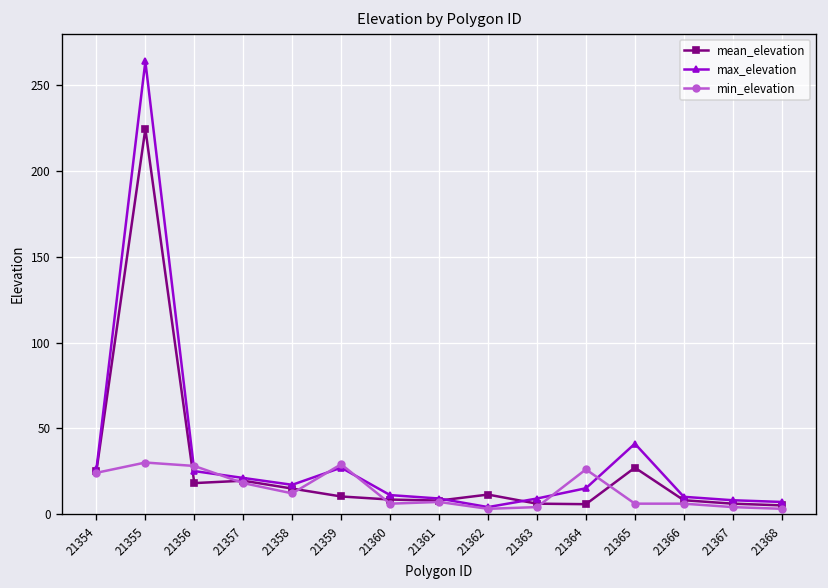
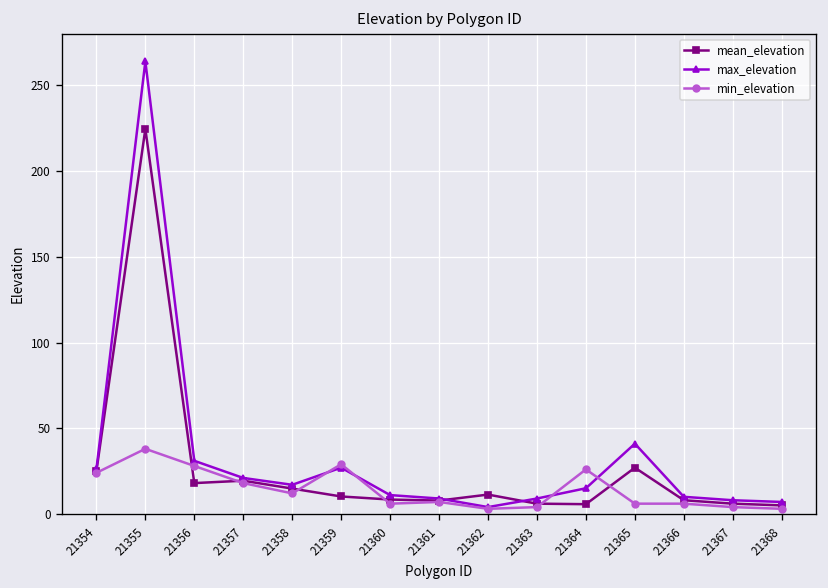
  {
    "mean_elevation": {
      "21355": 225,
      "21356": 18,
      "21358": 15,
      "21359": 10,
      "21360": 8,
      "21362": 11,
      "21363": 6,
      "21364": 6,
      "21365": 27,
      "21366": 8,
      "21367": 6,
      "21368": 5
    },
    "max_elevation": {
      "21355": 264,
-     "21356": 25,
+     "21356": 31,
      "21358": 17,
      "21359": 27,
      "21360": 11,
      "21363": 9,
      "21364": 15,
      "21365": 41,
      "21366": 10,
      "21367": 8,
      "21368": 7
    },
    "min_elevation": {
-     "21355": 30,
+     "21355": 38,
      "21356": 28,
      "21358": 12,
      "21359": 29,
      "21360": 6,
      "21363": 4,
      "21364": 26,
      "21365": 6,
      "21366": 6,
      "21367": 4,
      "21368": 3
    }
  }
